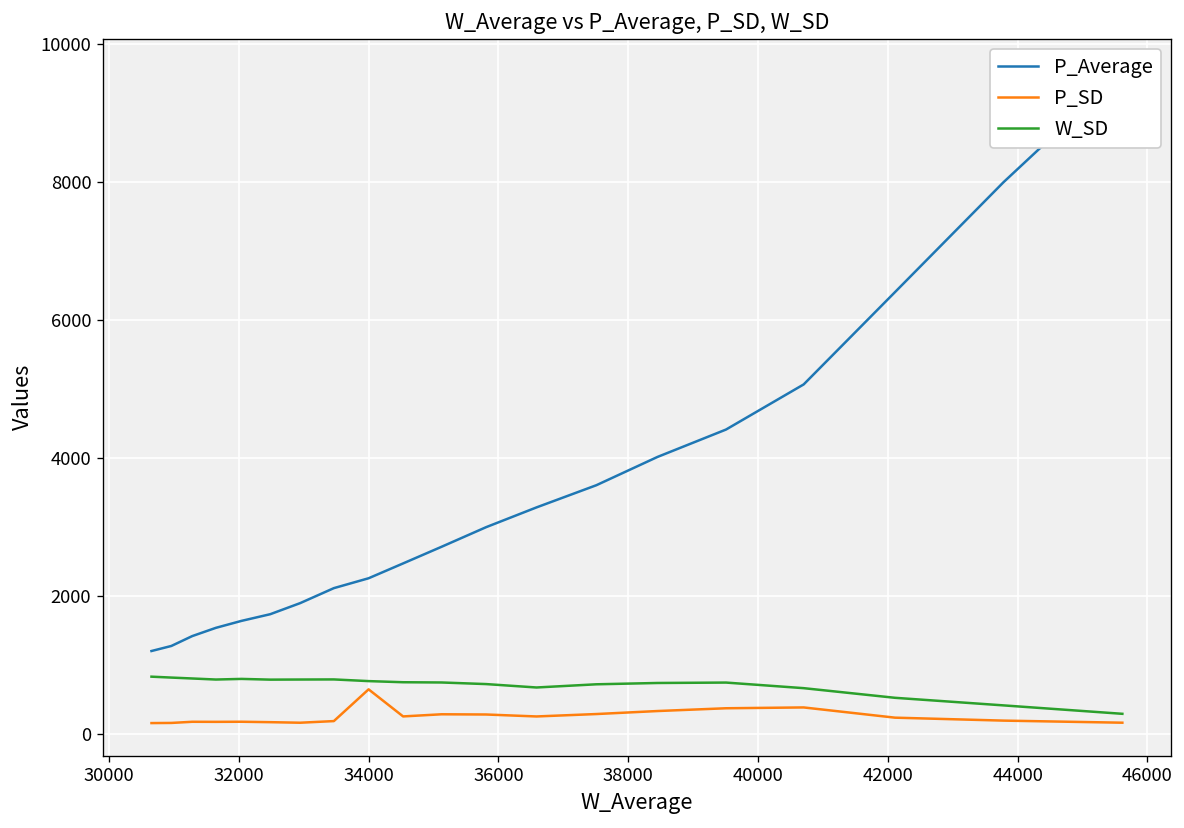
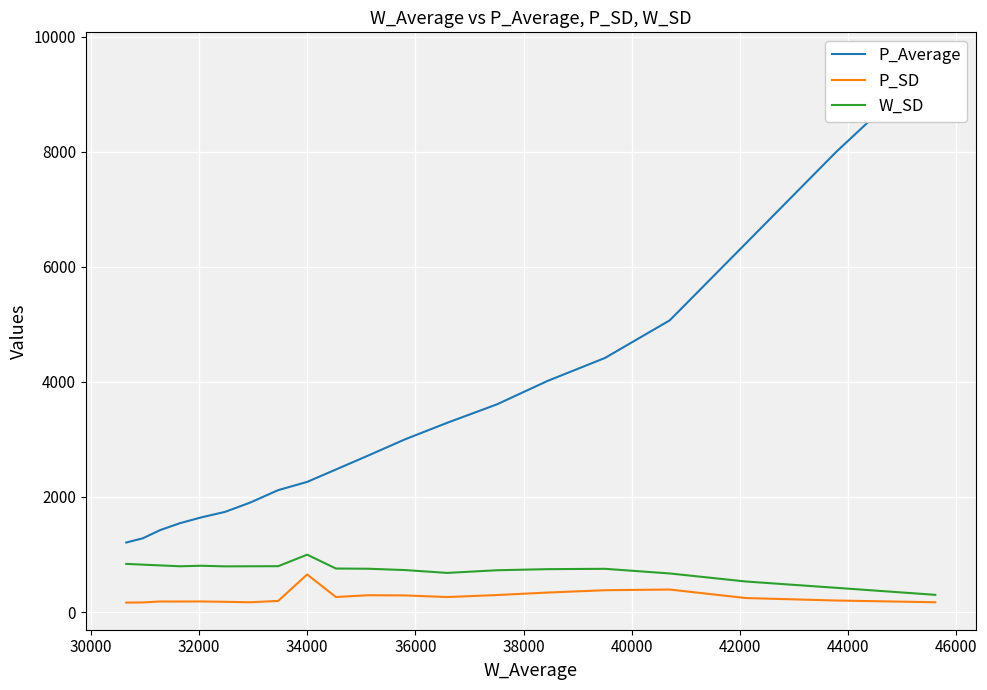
  {
    "P_Average": {
      "34000": 2300
    },
    "P_SD": {
      "34000": 700
    },
    "W_SD": {
-     "34000": 800
+     "34000": 1000
    }
  }
